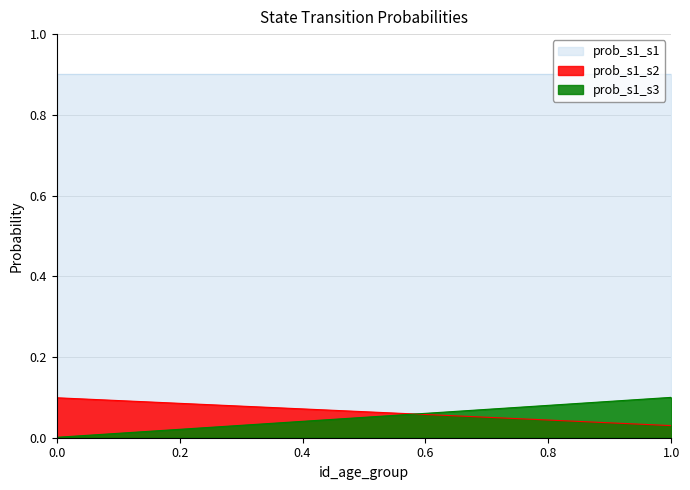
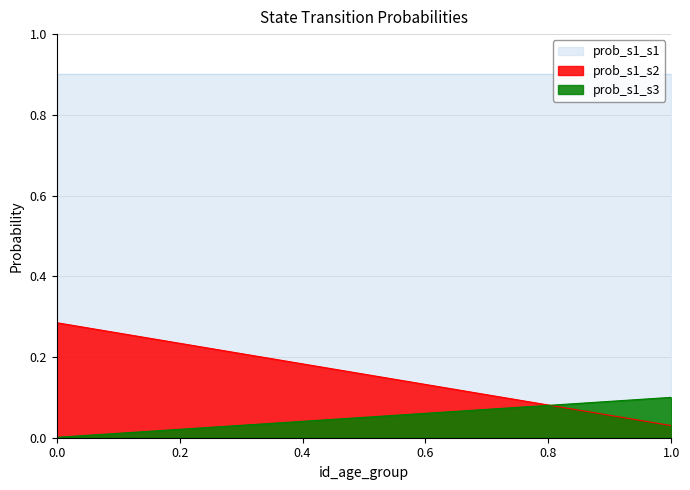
  {
    "prob_s1_s1": {
      "0.0": 0.90,
      "1.0": 0.90
    },
    "prob_s1_s2": {
-     "0.0": 0.10,
+     "0.0": 0.29,
      "1.0": 0.03
    },
    "prob_s1_s3": {
      "0.0": 0.00,
      "1.0": 0.10
    }
  }
